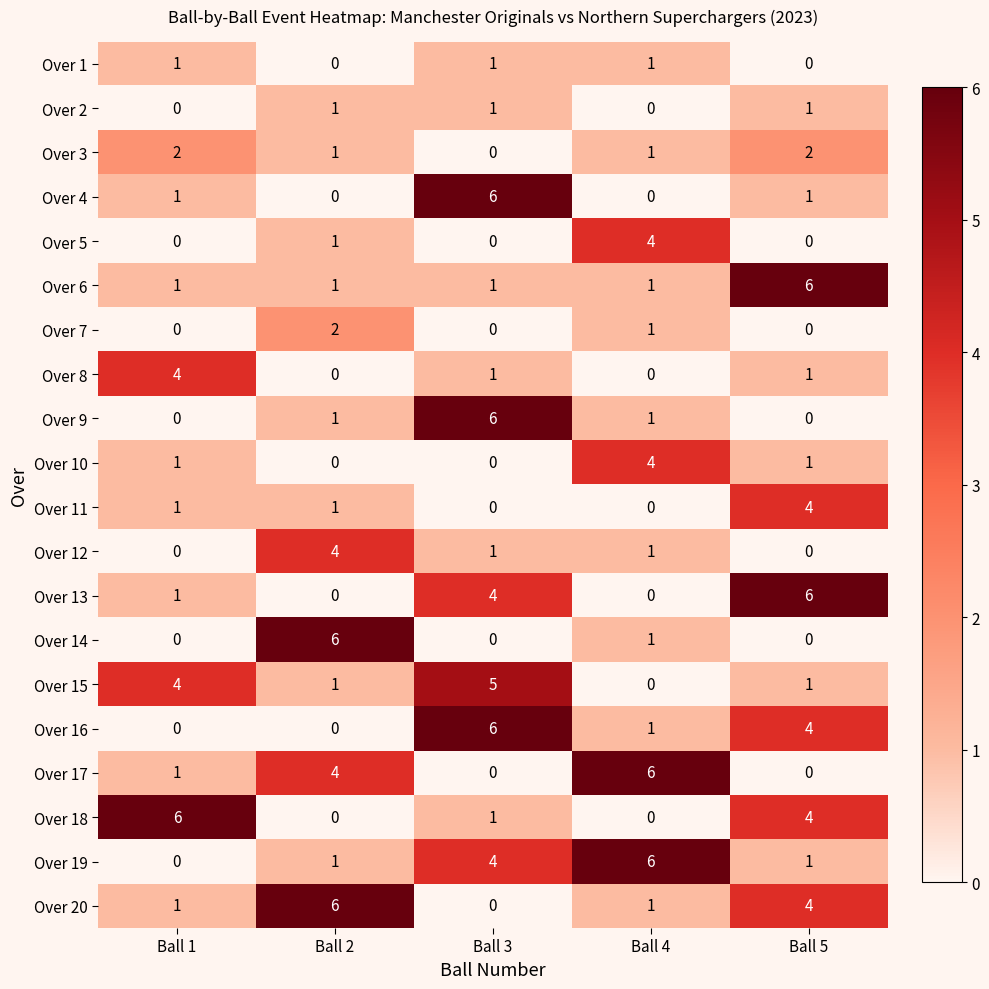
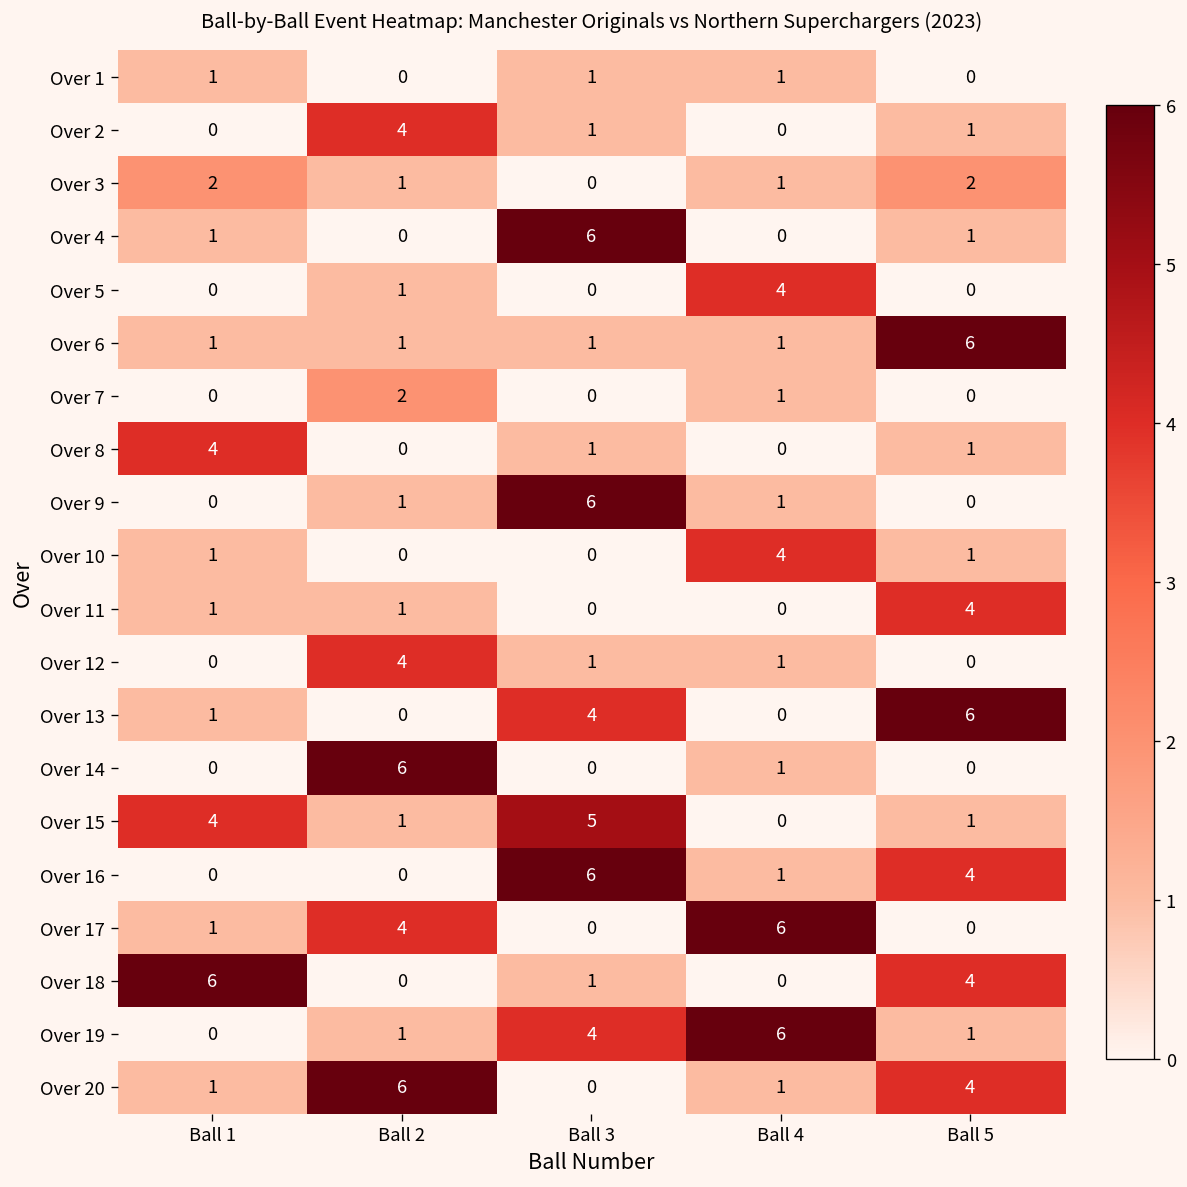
  {
    "Over 1": {
      "Ball 1": 1,
      "Ball 2": 0,
      "Ball 3": 1,
      "Ball 4": 1,
      "Ball 5": 0
    },
    "Over 2": {
      "Ball 1": 0,
-     "Ball 2": 1,
+     "Ball 2": 4,
      "Ball 3": 1,
      "Ball 4": 0,
      "Ball 5": 1
    },
    "Over 3": {
      "Ball 1": 2,
      "Ball 2": 1,
      "Ball 3": 0,
      "Ball 4": 1,
      "Ball 5": 2
    },
    "Over 4": {
      "Ball 1": 1,
      "Ball 2": 0,
      "Ball 3": 6,
      "Ball 4": 0,
      "Ball 5": 1
    },
    "Over 5": {
      "Ball 1": 0,
      "Ball 2": 1,
      "Ball 3": 0,
      "Ball 4": 4,
      "Ball 5": 0
    },
    "Over 6": {
      "Ball 1": 1,
      "Ball 2": 1,
      "Ball 3": 1,
      "Ball 4": 1,
      "Ball 5": 6
    },
    "Over 7": {
      "Ball 1": 0,
      "Ball 2": 2,
      "Ball 3": 0,
      "Ball 4": 1,
      "Ball 5": 0
    },
    "Over 8": {
      "Ball 1": 4,
      "Ball 2": 0,
      "Ball 3": 1,
      "Ball 4": 0,
      "Ball 5": 1
    },
    "Over 9": {
      "Ball 1": 0,
      "Ball 2": 1,
      "Ball 3": 6,
      "Ball 4": 1,
      "Ball 5": 0
    },
    "Over 10": {
      "Ball 1": 1,
      "Ball 2": 0,
      "Ball 3": 0,
      "Ball 4": 4,
      "Ball 5": 1
    },
    "Over 11": {
      "Ball 1": 1,
      "Ball 2": 1,
      "Ball 3": 0,
      "Ball 4": 0,
      "Ball 5": 4
    },
    "Over 12": {
      "Ball 1": 0,
      "Ball 2": 4,
      "Ball 3": 1,
      "Ball 4": 1,
      "Ball 5": 0
    },
    "Over 13": {
      "Ball 1": 1,
      "Ball 2": 0,
      "Ball 3": 4,
      "Ball 4": 0,
      "Ball 5": 6
    },
    "Over 14": {
      "Ball 1": 0,
      "Ball 2": 6,
      "Ball 3": 0,
      "Ball 4": 1,
      "Ball 5": 0
    },
    "Over 15": {
      "Ball 1": 4,
      "Ball 2": 1,
      "Ball 3": 5,
      "Ball 4": 0,
      "Ball 5": 1
    },
    "Over 16": {
      "Ball 1": 0,
      "Ball 2": 0,
      "Ball 3": 6,
      "Ball 4": 1,
      "Ball 5": 4
    },
    "Over 17": {
      "Ball 1": 1,
      "Ball 2": 4,
      "Ball 3": 0,
      "Ball 4": 6,
      "Ball 5": 0
    },
    "Over 18": {
      "Ball 1": 6,
      "Ball 2": 0,
      "Ball 3": 1,
      "Ball 4": 0,
      "Ball 5": 4
    },
    "Over 19": {
      "Ball 1": 0,
      "Ball 2": 1,
      "Ball 3": 4,
      "Ball 4": 6,
      "Ball 5": 1
    },
    "Over 20": {
      "Ball 1": 1,
      "Ball 2": 6,
      "Ball 3": 0,
      "Ball 4": 1,
      "Ball 5": 4
    }
  }
